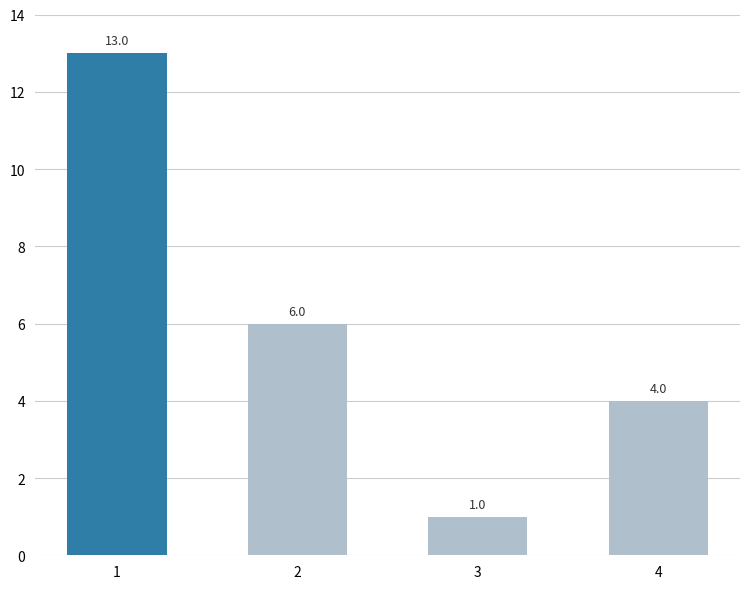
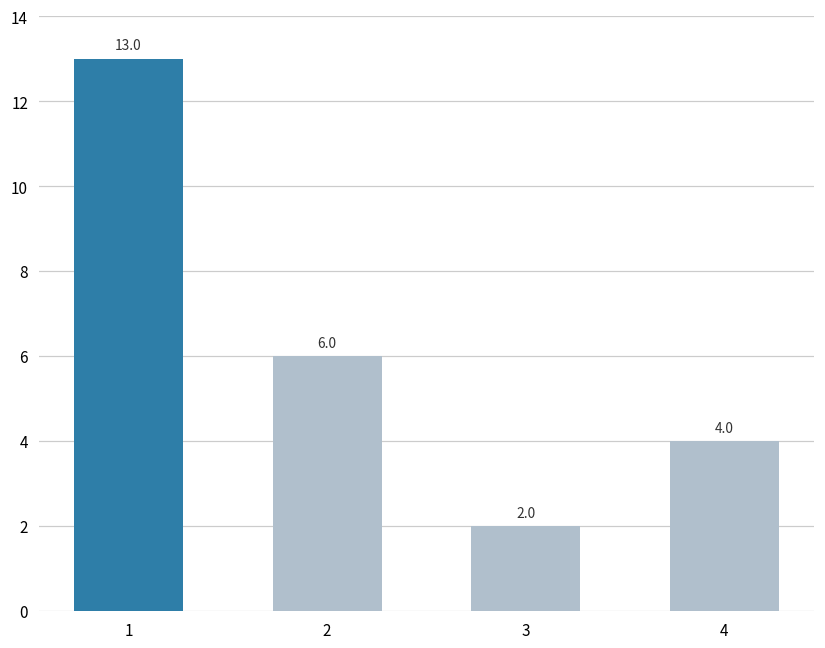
  {
    "1": 13.0,
    "2": 6.0,
-   "3": 1.0,
+   "3": 2.0,
    "4": 4.0
  }
